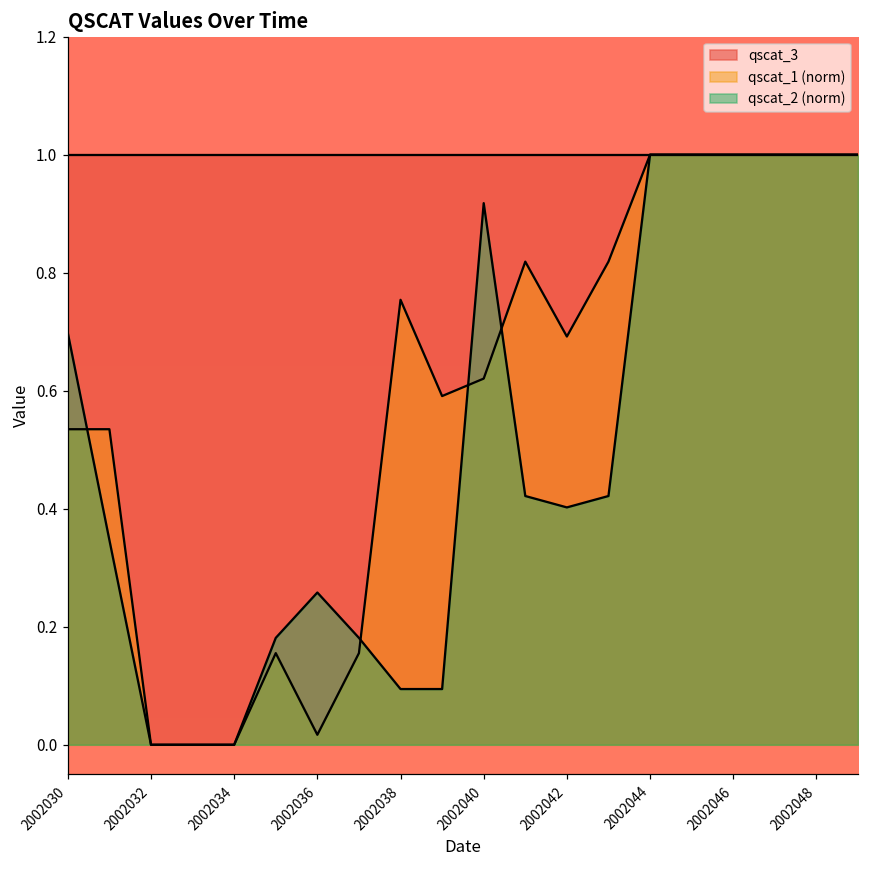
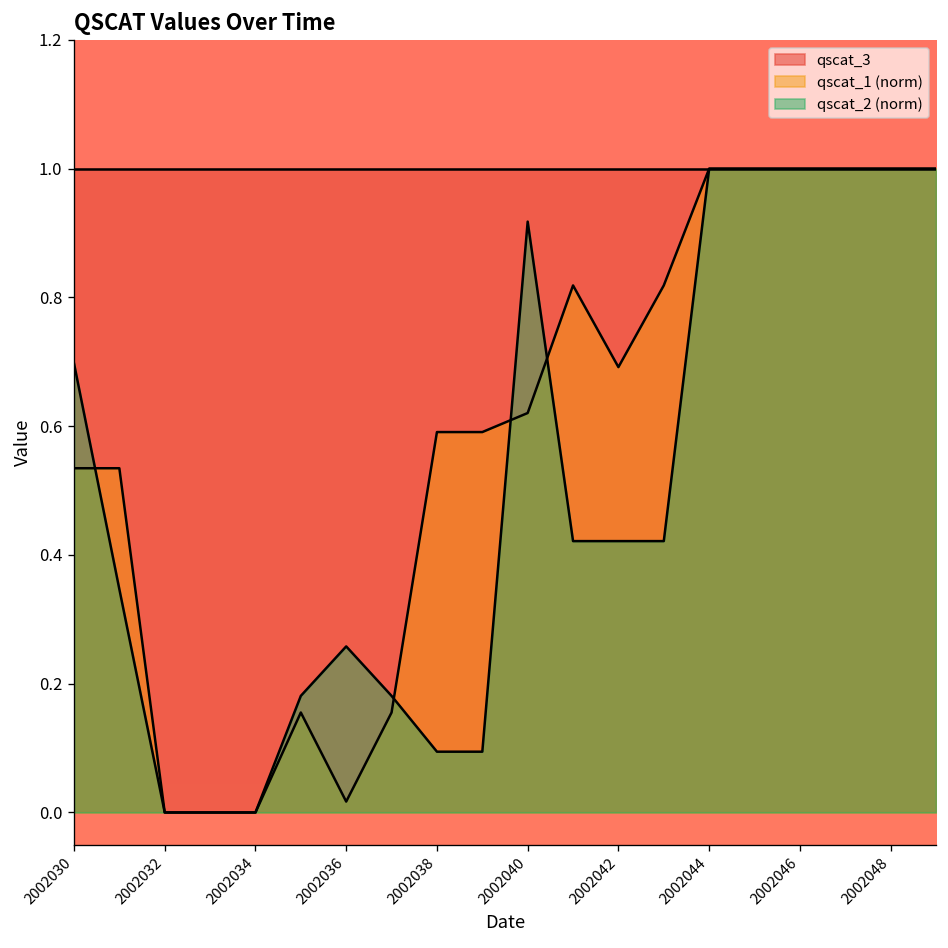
  {
    "qscat_3": {
      "2002030": 1.00,
      "2002032": 1.00,
      "2002034": 1.00,
      "2002036": 1.00,
      "2002038": 1.00,
      "2002040": 1.00,
      "2002042": 1.00
    },
    "qscat_1 (norm)": {
      "2002030": 0.53,
      "2002036": 0.02,
-     "2002038": 0.75,
+     "2002038": 0.59,
      "2002040": 0.62,
      "2002042": 0.69
    },
    "qscat_2 (norm)": {
      "2002030": 0.70,
      "2002036": 0.26,
      "2002038": 0.09,
      "2002040": 0.92,
-     "2002042": 0.40
+     "2002042": 0.42
    }
  }
